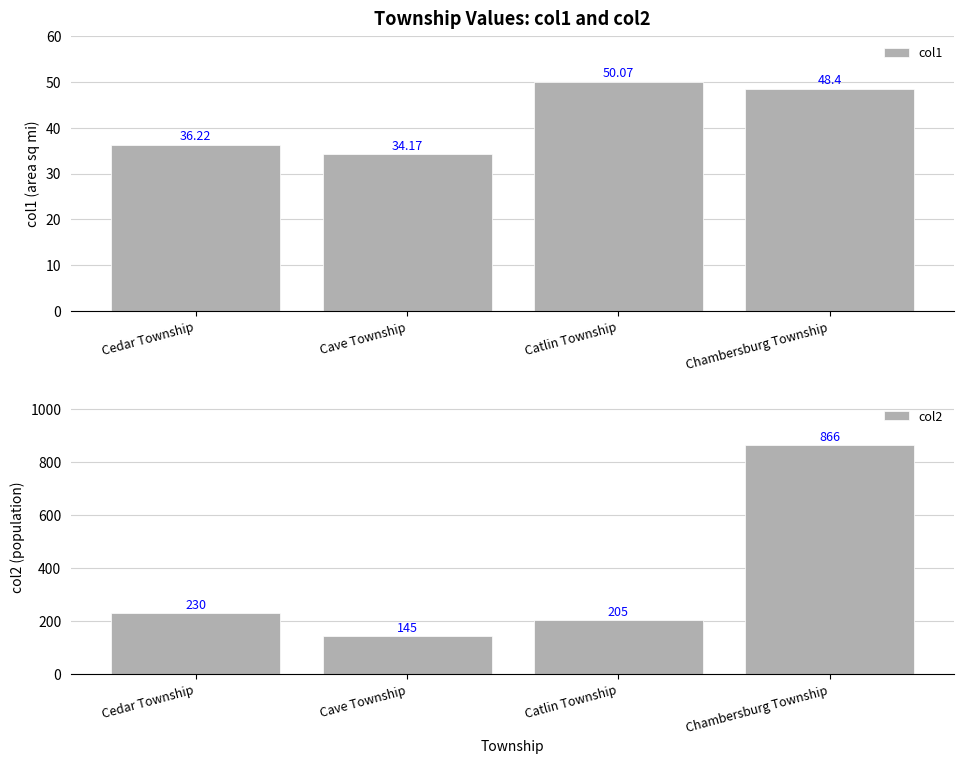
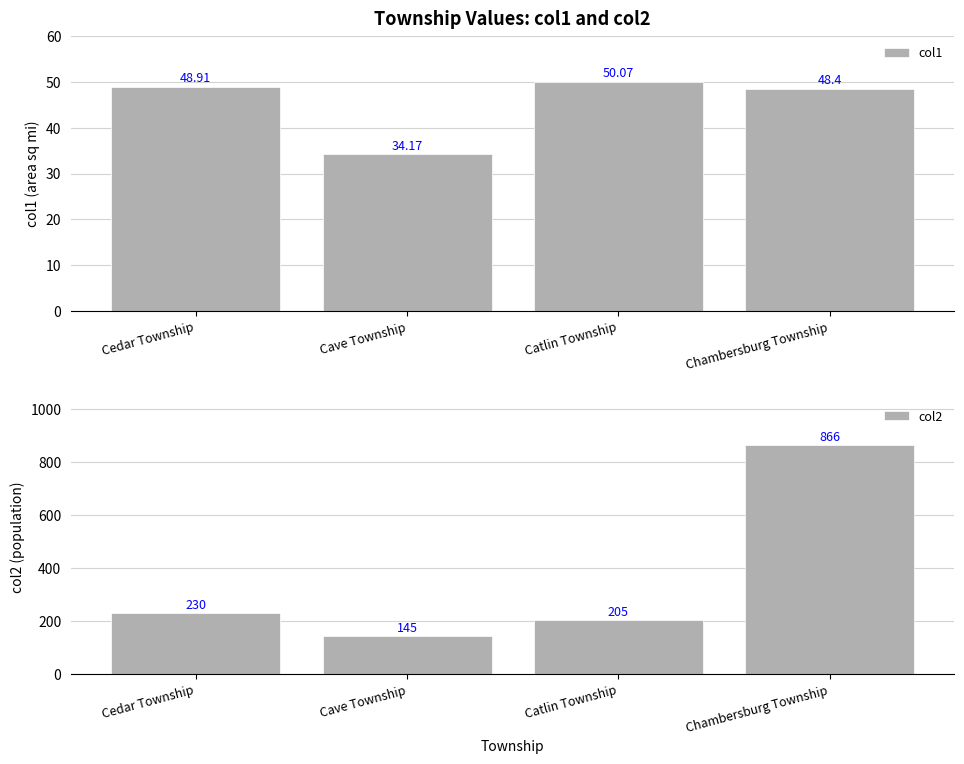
  {
    "Township Values: col1 and col2": {
-     "Cedar Township": 36.22,
+     "Cedar Township": 48.91,
      "Cave Township": 34.17,
      "Catlin Township": 50.07,
      "Chambersburg Township": 48.4
    }
  }
